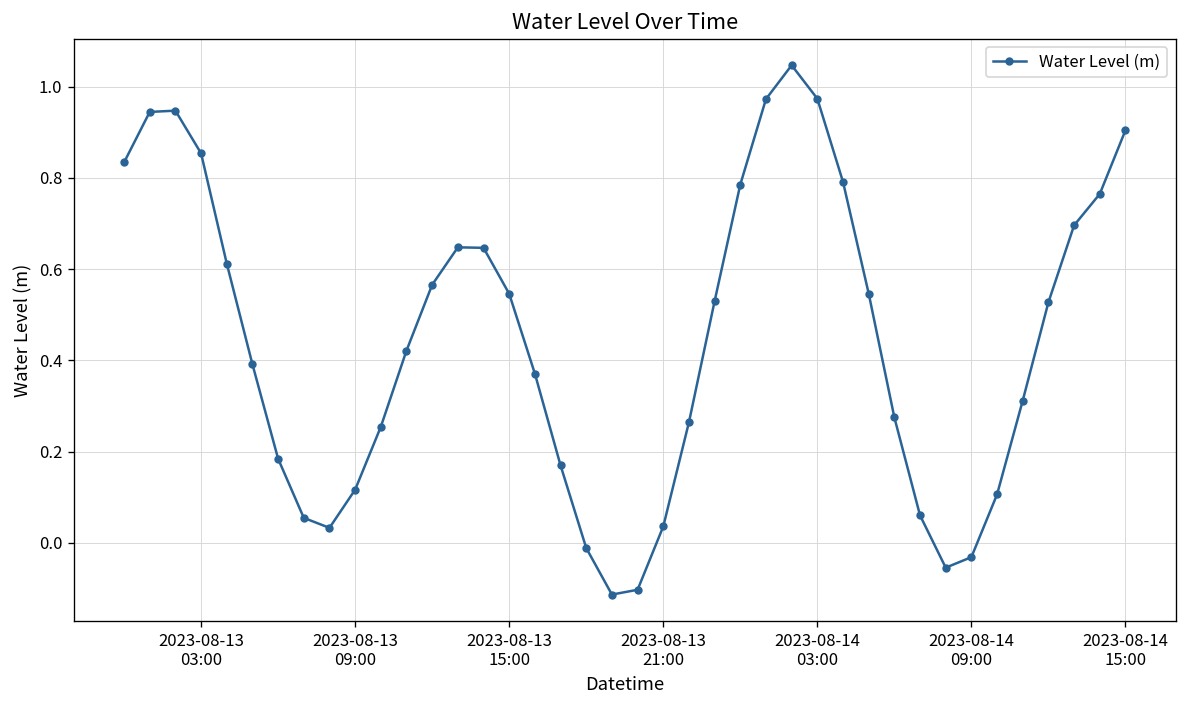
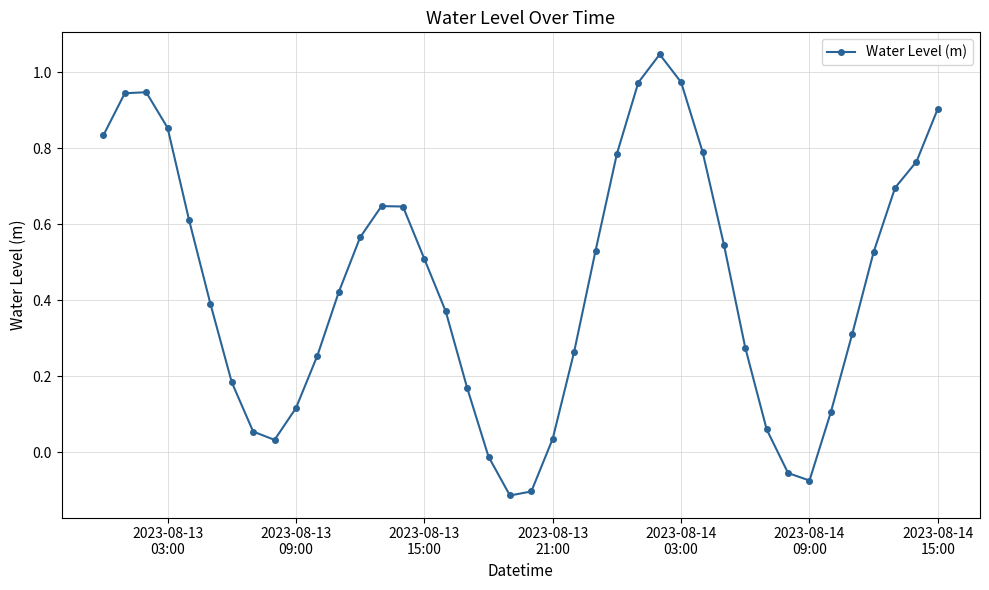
  {
    "2023-08-13 03:00": 0.85,
    "2023-08-13 09:00": 0.12,
-   "2023-08-13 15:00": 0.55,
+   "2023-08-13 15:00": 0.51,
    "2023-08-13 21:00": 0.04,
    "2023-08-14 03:00": 0.97,
-   "2023-08-14 09:00": -0.03,
+   "2023-08-14 09:00": -0.07,
    "2023-08-14 15:00": 0.90
  }
